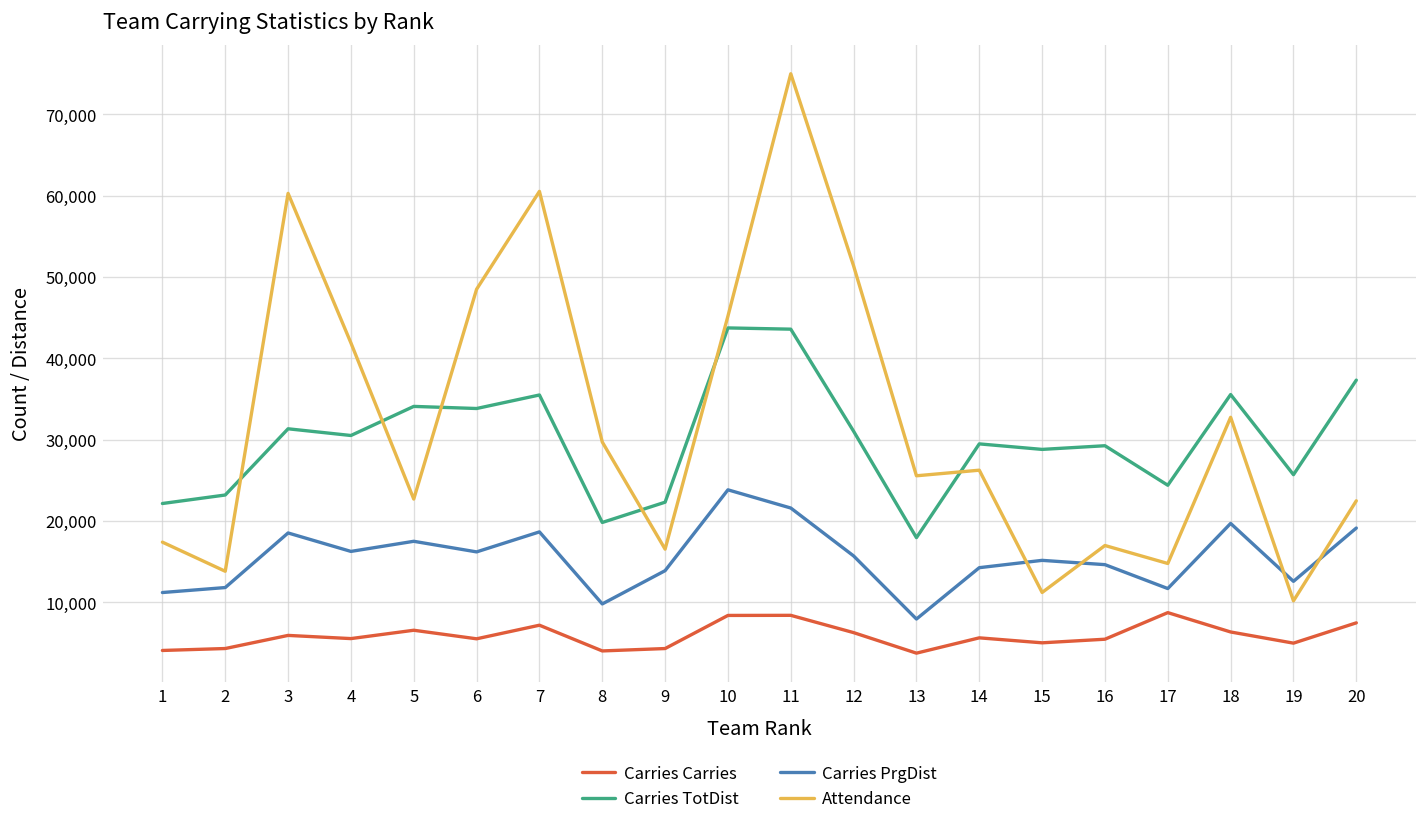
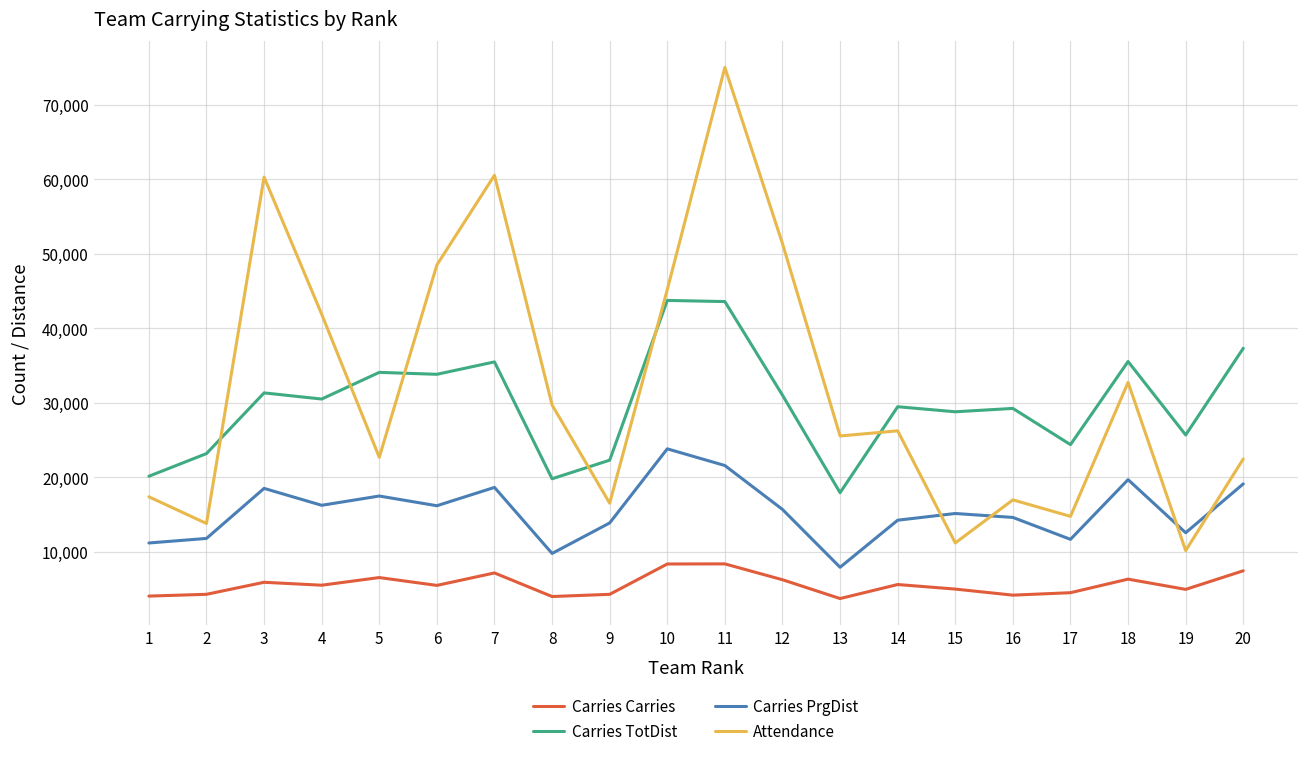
  {
    "Carries Carries": {
      "1": "4,000",
      "2": "4,000",
      "3": "6,000",
      "4": "6,000",
      "5": "7,000",
      "6": "6,000",
      "7": "7,000",
      "8": "4,000",
      "9": "4,000",
      "10": "8,000",
      "11": "8,000",
      "12": "6,000",
      "13": "4,000",
      "14": "6,000",
      "15": "5,000",
-     "16": "5,000",
-     "17": "9,000",
+     "16": "4,000",
+     "17": "5,000",
      "18": "6,000",
      "19": "5,000",
      "20": "7,000"
    },
    "Carries TotDist": {
-     "1": "22,000",
+     "1": "20,000",
      "2": "23,000",
      "3": "31,000",
      "4": "31,000",
      "5": "34,000",
      "6": "34,000",
      "7": "36,000",
      "8": "20,000",
      "9": "22,000",
      "10": "44,000",
      "11": "44,000",
      "12": "31,000",
      "13": "18,000",
      "14": "29,000",
      "15": "29,000",
      "16": "29,000",
      "17": "24,000",
      "18": "36,000",
      "19": "26,000",
      "20": "37,000"
    },
    "Carries PrgDist": {
      "1": "11,000",
      "2": "12,000",
      "3": "19,000",
      "4": "16,000",
      "5": "18,000",
      "6": "16,000",
      "7": "19,000",
      "8": "10,000",
      "9": "14,000",
      "10": "24,000",
      "11": "22,000",
      "12": "16,000",
      "13": "8,000",
      "14": "14,000",
      "15": "15,000",
      "16": "15,000",
      "17": "12,000",
      "18": "20,000",
      "19": "13,000",
      "20": "19,000"
    },
    "Attendance": {
      "1": "17,000",
      "2": "14,000",
      "3": "60,000",
      "4": "42,000",
      "5": "23,000",
      "6": "49,000",
      "7": "61,000",
      "8": "30,000",
      "9": "17,000",
      "10": "45,000",
      "11": "75,000",
      "12": "51,000",
      "13": "26,000",
      "14": "26,000",
      "15": "11,000",
      "16": "17,000",
      "17": "15,000",
      "18": "33,000",
      "19": "10,000",
      "20": "22,000"
    }
  }
